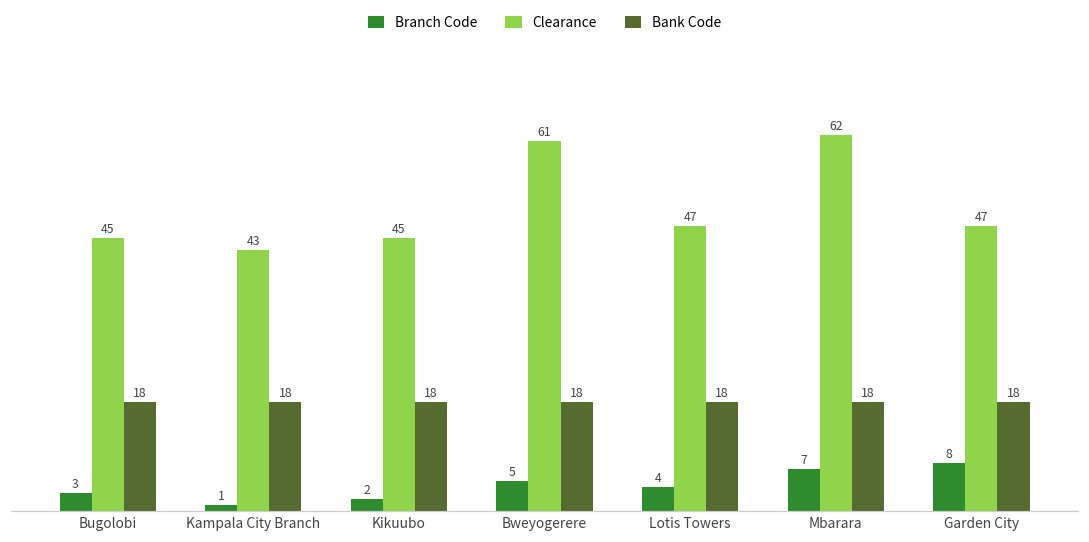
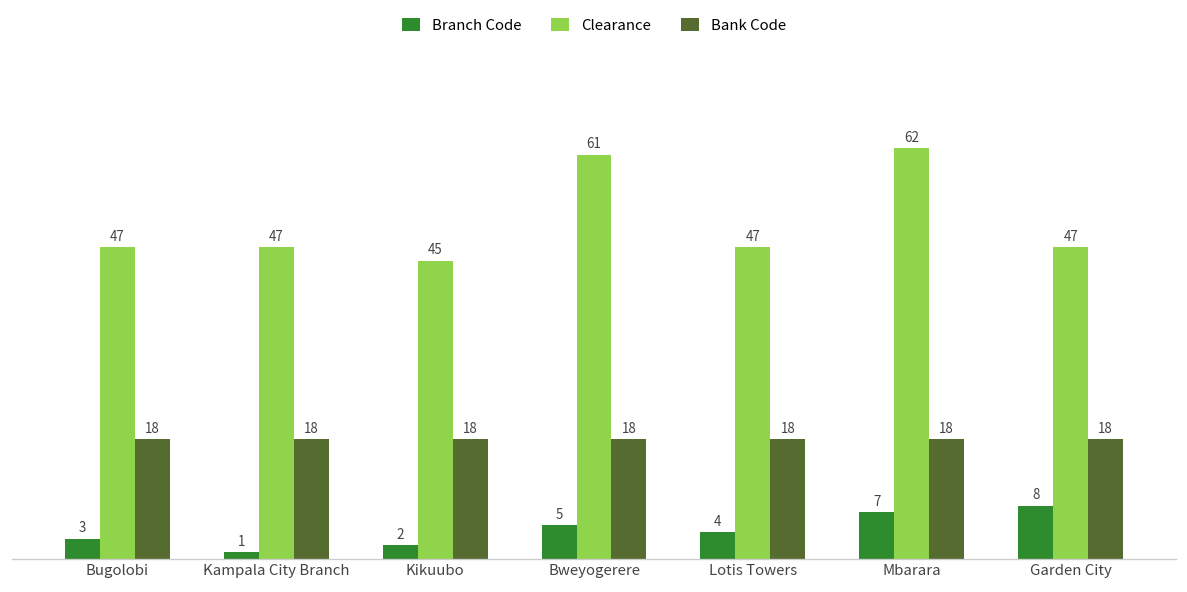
  {
    "Clearance": {
-     "Bugolobi": 45,
-     "Kampala City Branch": 43,
+     "Bugolobi": 47,
+     "Kampala City Branch": 47,
      "Kikuubo": 45,
      "Bweyogerere": 61,
      "Lotis Towers": 47,
      "Mbarara": 62,
      "Garden City": 47
    }
  }
